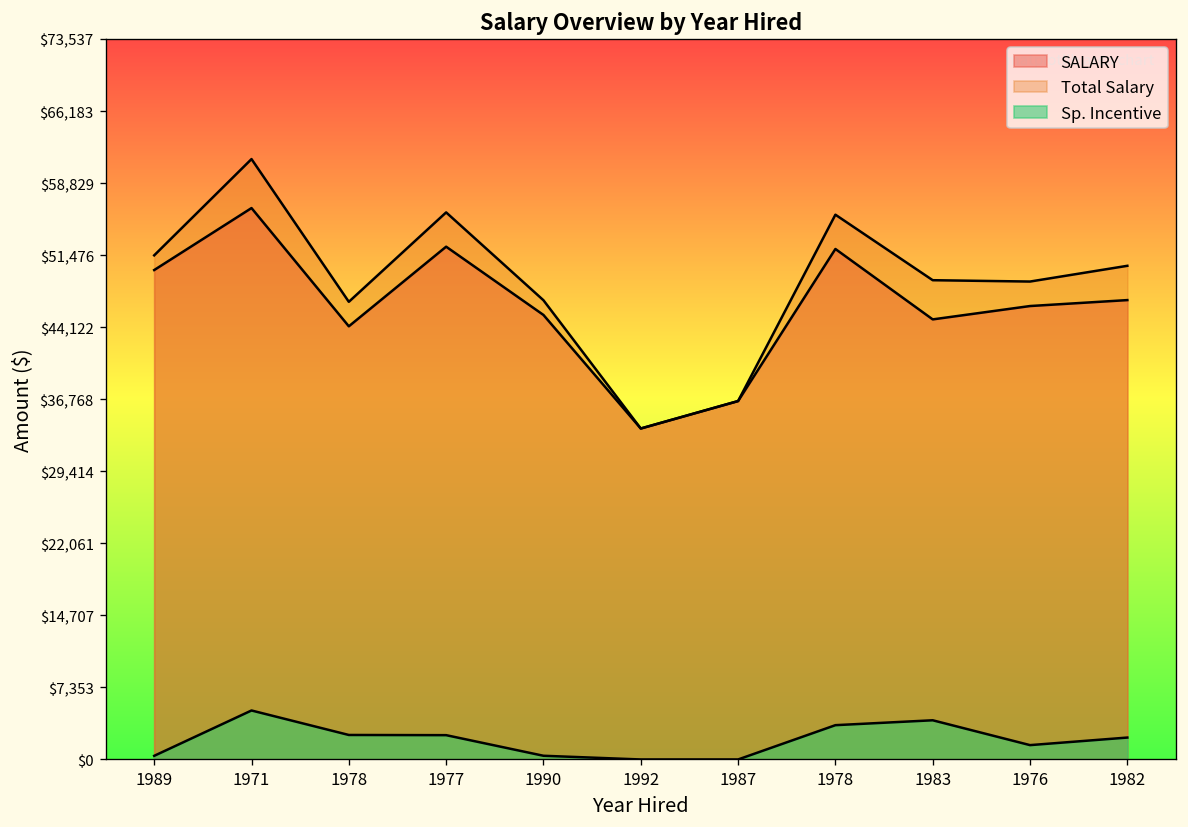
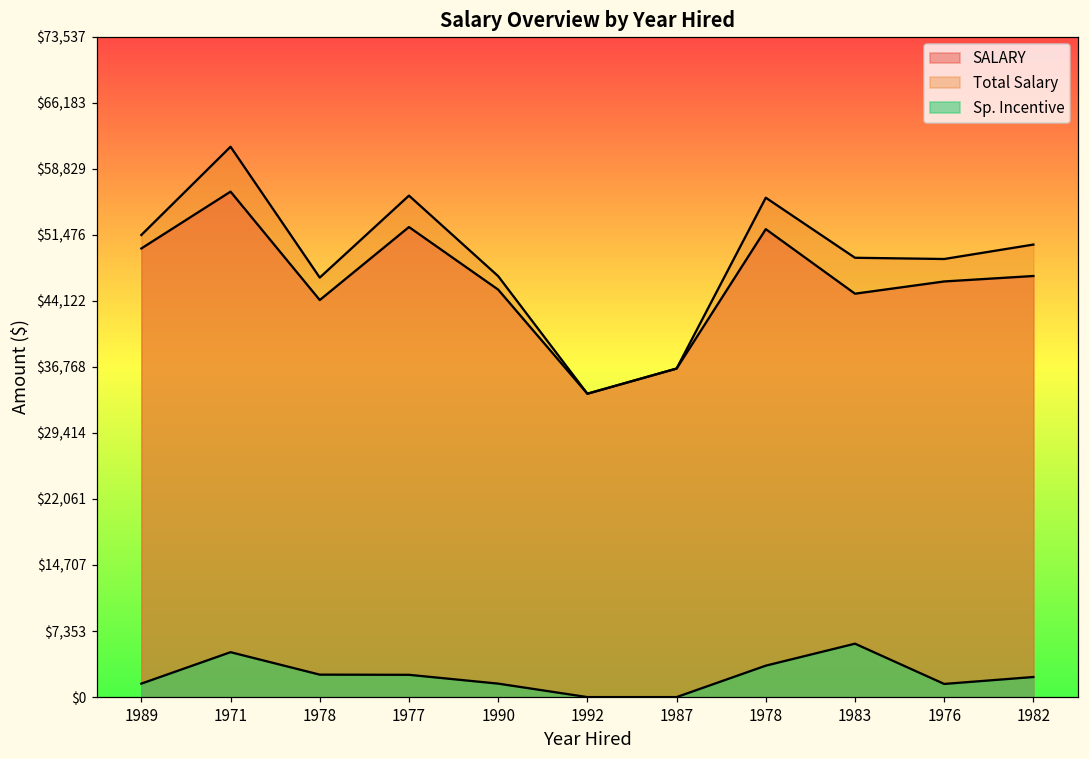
  {
    "Sp. Incentive": {
-     "1989": "$0",
+     "1989": "$2,000",
      "1971": "$5,000",
      "1977": "$2,000",
-     "1990": "$0",
+     "1990": "$2,000",
      "1992": "$0",
      "1987": "$0",
-     "1983": "$4,000",
+     "1983": "$6,000",
      "1976": "$1,000",
      "1982": "$2,000"
    }
  }
